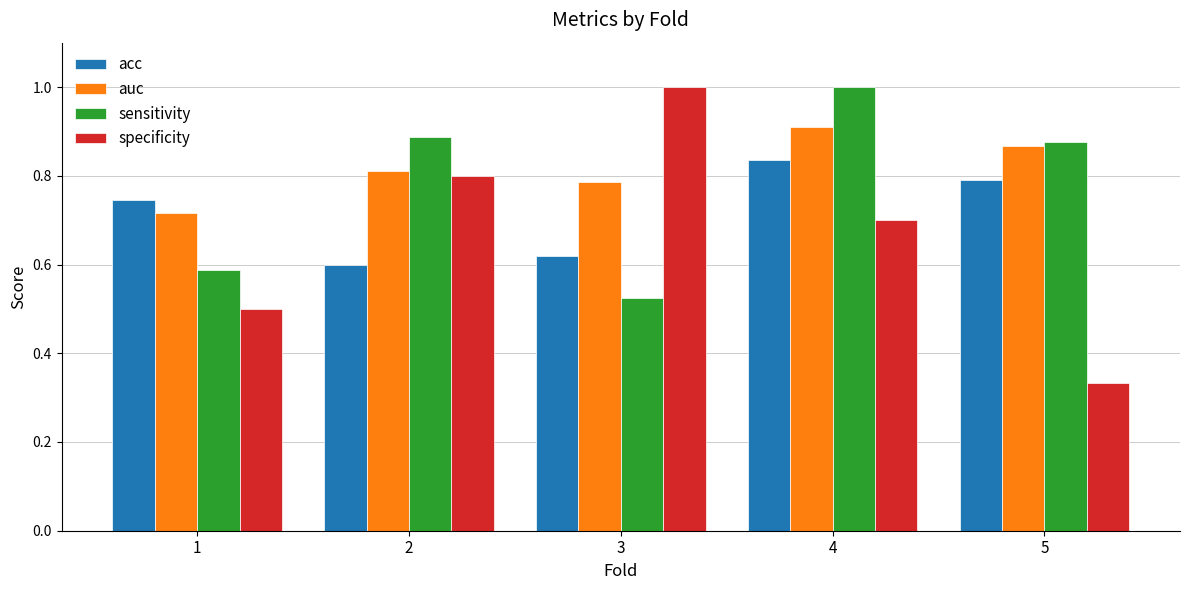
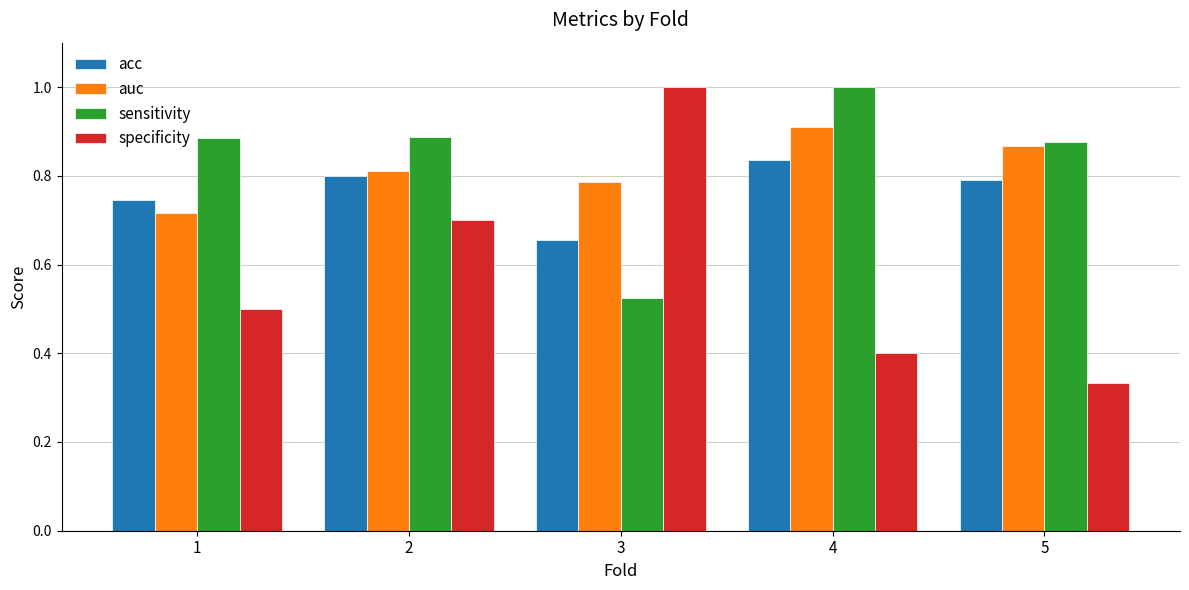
  {
    "acc": {
      "1": 0.75,
-     "2": 0.6,
-     "3": 0.62,
+     "2": 0.8,
+     "3": 0.65,
      "4": 0.84,
      "5": 0.79
    },
    "auc": {
      "1": 0.72,
      "2": 0.81,
      "3": 0.79,
      "4": 0.91,
      "5": 0.87
    },
    "sensitivity": {
-     "1": 0.59,
+     "1": 0.89,
      "2": 0.89,
      "3": 0.53,
      "4": 1.00,
      "5": 0.88
    },
    "specificity": {
      "1": 0.5,
-     "2": 0.8,
+     "2": 0.7,
      "3": 1.0,
-     "4": 0.7,
+     "4": 0.4,
      "5": 0.33
    }
  }
